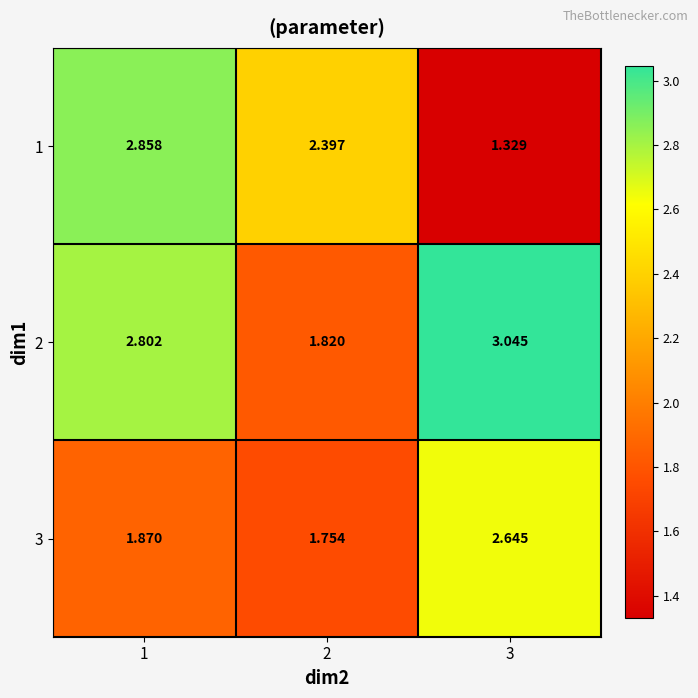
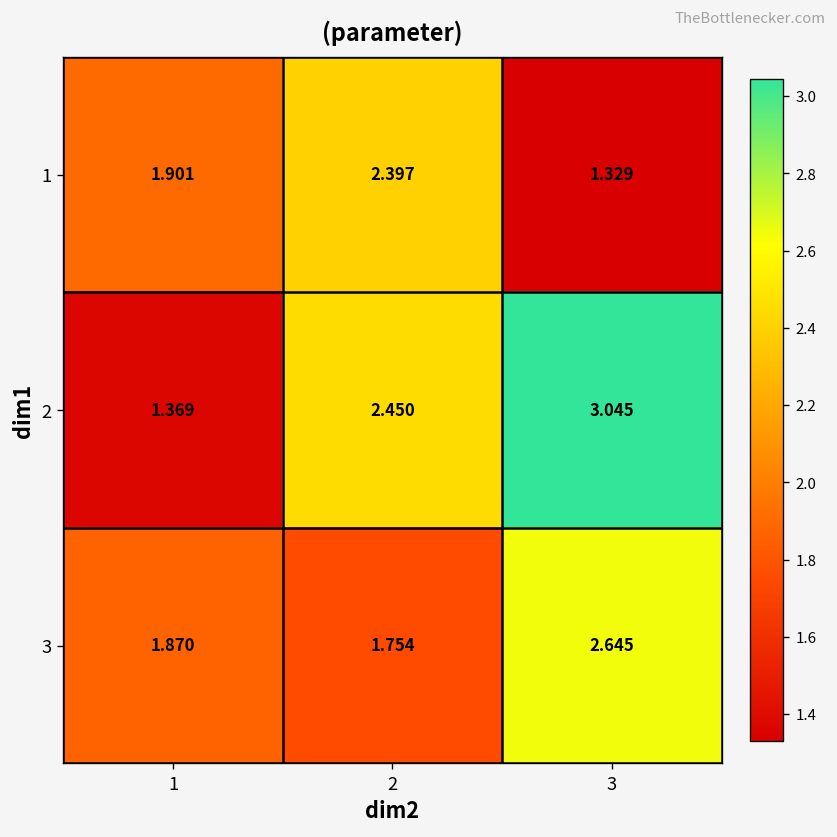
  {
    "1": {
-     "1": 2.858,
+     "1": 1.901,
      "2": 2.397,
      "3": 1.329
    },
    "2": {
-     "1": 2.802,
-     "2": 1.820,
+     "1": 1.369,
+     "2": 2.450,
      "3": 3.045
    },
    "3": {
      "1": 1.870,
      "2": 1.754,
      "3": 2.645
    }
  }
